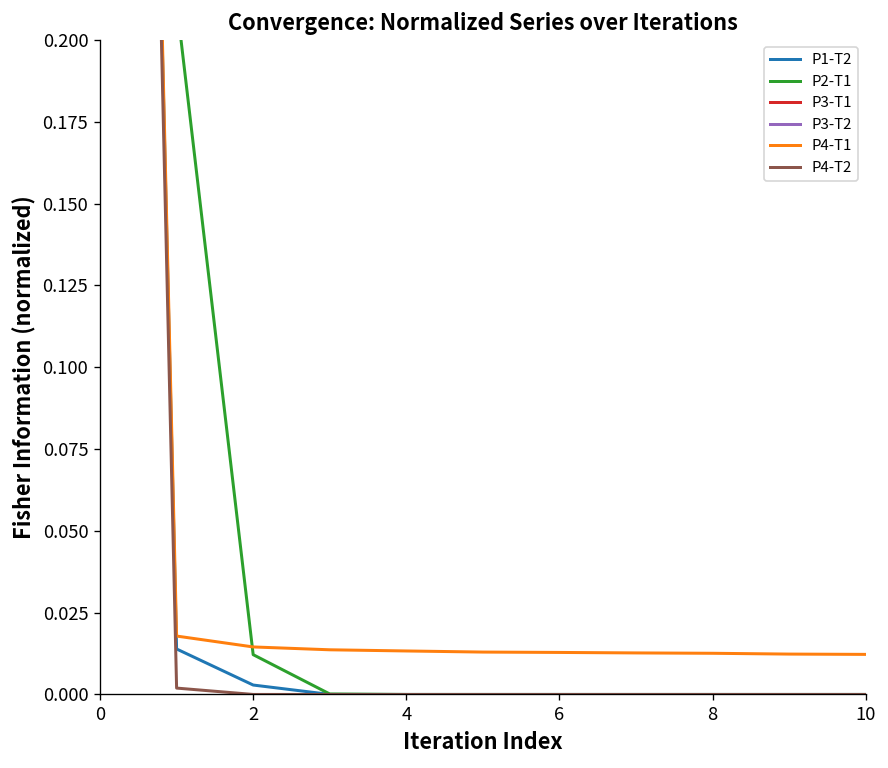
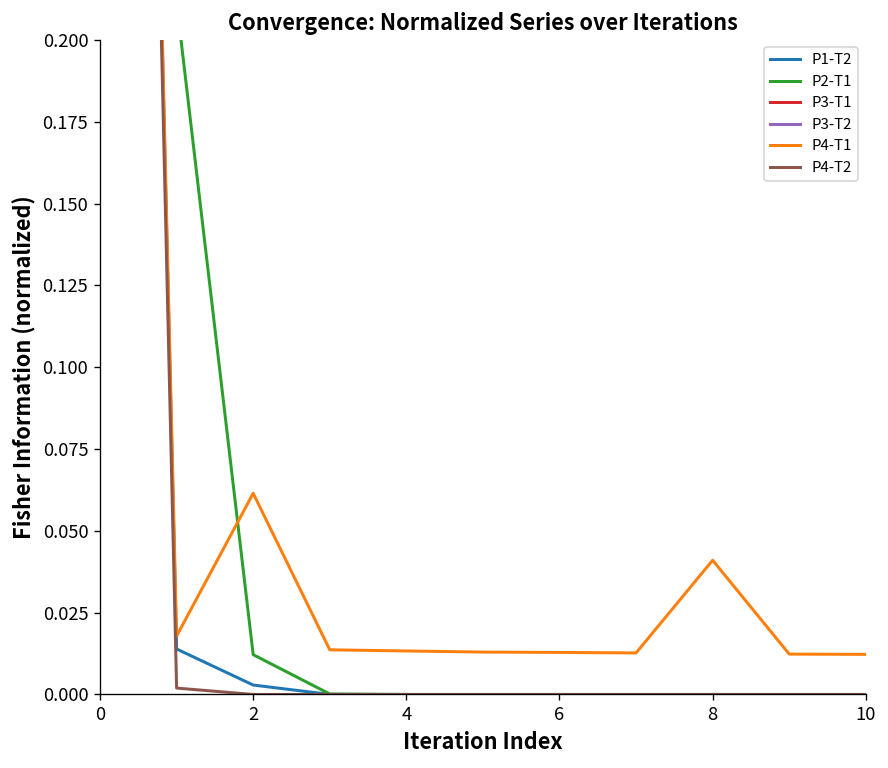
  {
    "P1-T2": {
      "2": 0.003
    },
    "P2-T1": {
      "2": 0.012
    },
    "P4-T1": {
-     "2": 0.015,
+     "2": 0.061,
      "4": 0.013,
      "6": 0.013,
-     "8": 0.013,
+     "8": 0.041,
      "10": 0.012
    },
    "P4-T2": {
      "2": 0.000
    }
  }
